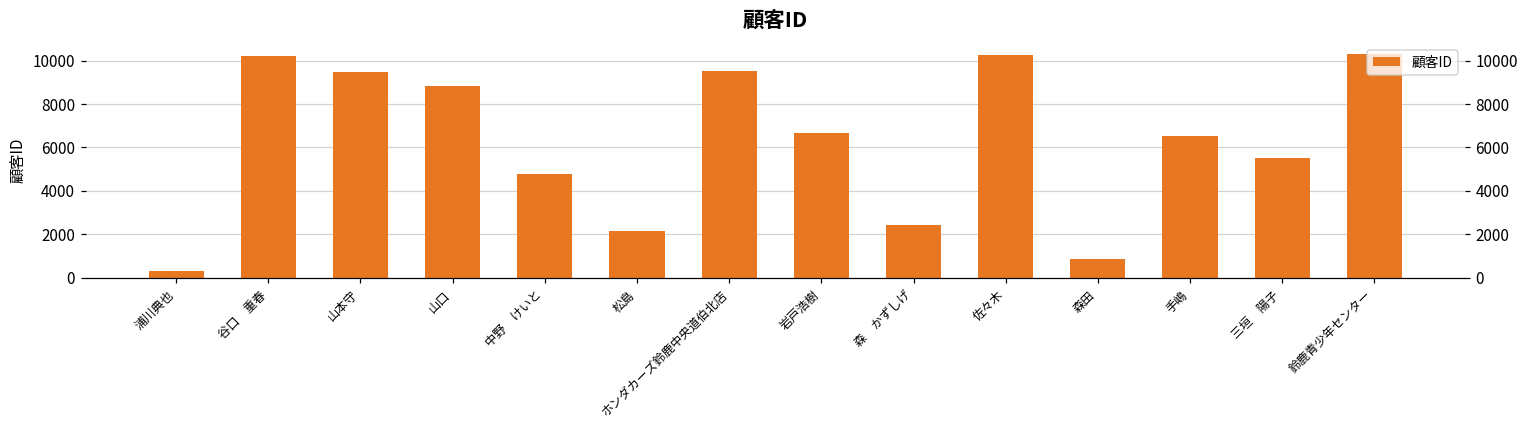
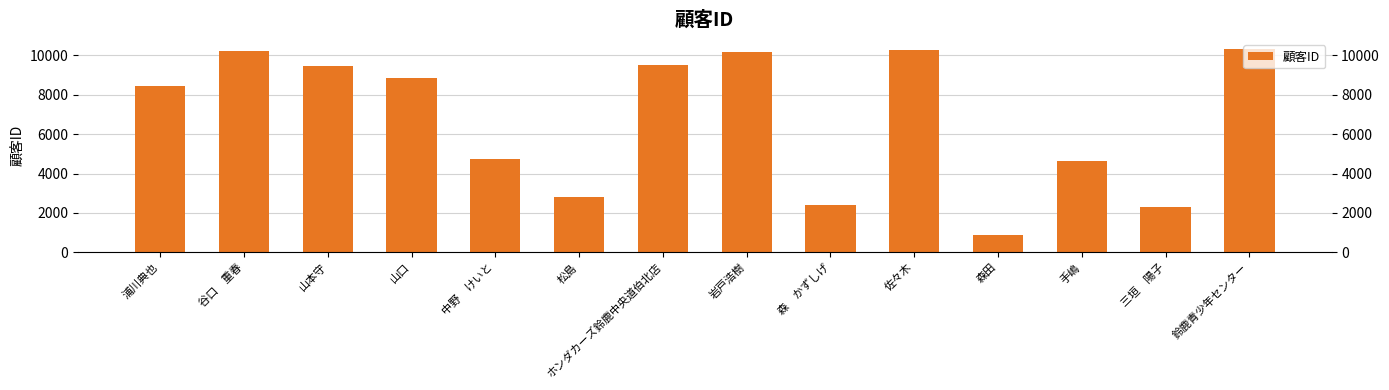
  {
-   "浦川典也": 300,
+   "浦川典也": 8500,
    "谷口 重春": 10200,
    "山本守": 9500,
    "山口": 8800,
    "中野 けいと": 4800,
-   "松島": 2100,
+   "松島": 2800,
    "ホンダカーズ鈴鹿中央道伯北店": 9500,
-   "岩戸浩樹": 6700,
+   "岩戸浩樹": 10100,
    "森 かずしげ": 2400,
    "佐々木": 10300,
    "森田": 900,
-   "手嶋": 6500,
-   "三垣 陽子": 5500
+   "手嶋": 4600,
+   "三垣 陽子": 2300
  }
